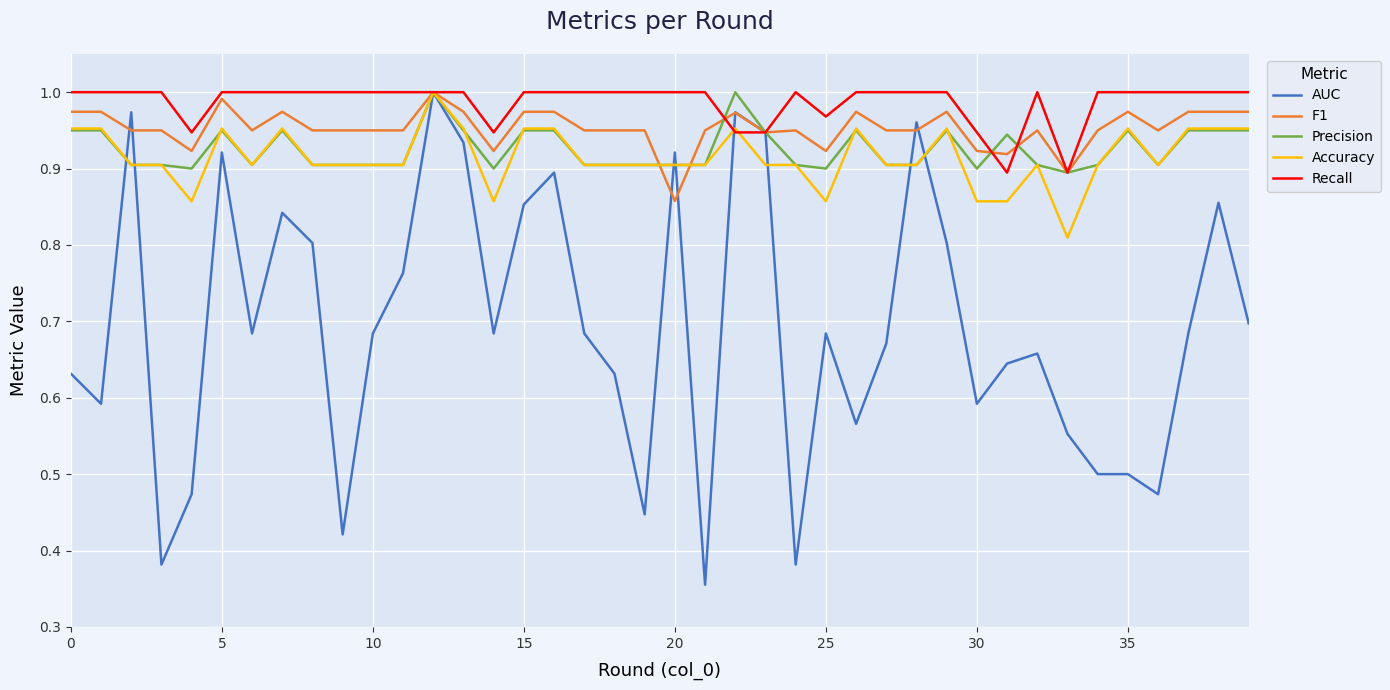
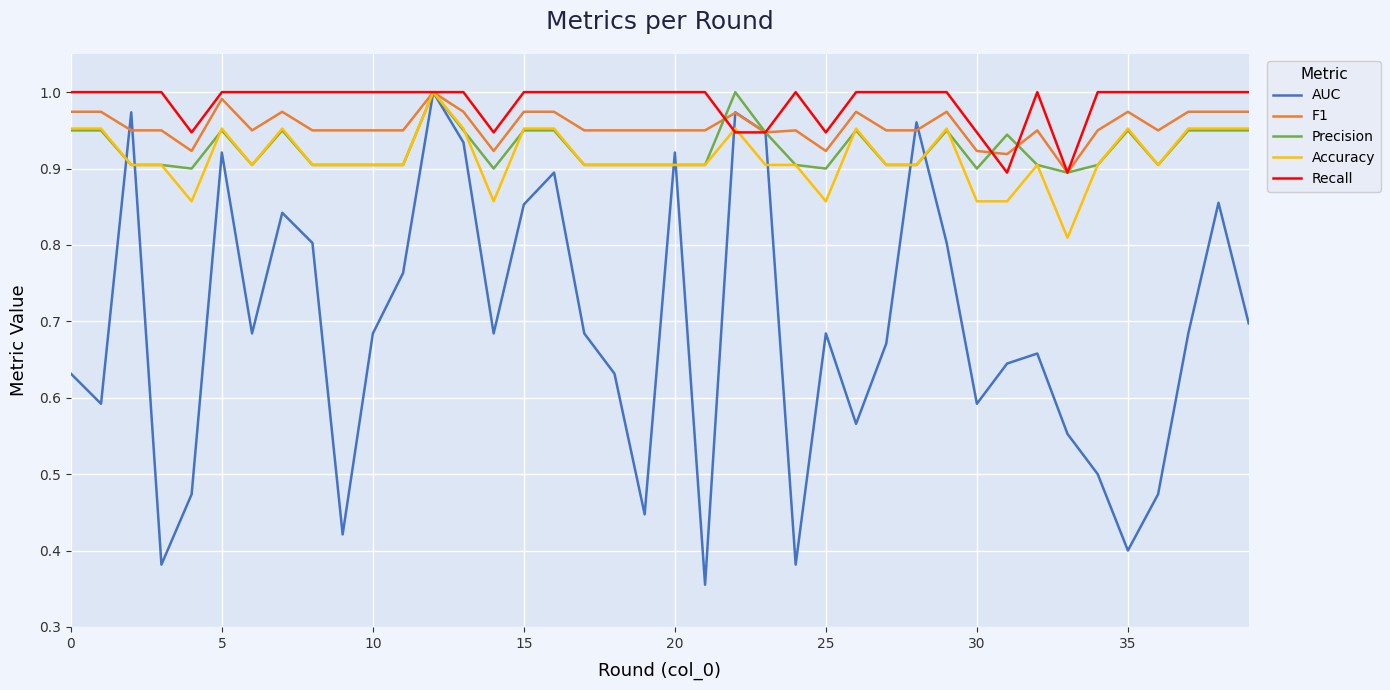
  {
    "AUC": {
      "0": 0.63,
      "5": 0.92,
      "10": 0.68,
      "15": 0.85,
      "20": 0.92,
      "25": 0.68,
      "30": 0.59,
-     "35": 0.5
+     "35": 0.4
    },
    "F1": {
      "0": 0.97,
      "5": 0.99,
      "10": 0.95,
      "15": 0.97,
-     "20": 0.86,
+     "20": 0.95,
      "25": 0.92,
      "30": 0.92,
      "35": 0.97
    },
    "Precision": {
      "25": 0.90,
      "30": 0.90
    },
    "Accuracy": {
      "25": 0.86,
      "30": 0.86
    },
    "Recall": {
      "0": 1.00,
      "5": 1.00,
      "10": 1.00,
      "15": 1.00,
      "20": 1.00,
-     "25": 0.97,
+     "25": 0.95,
      "30": 0.95,
      "35": 1.00
    }
  }
